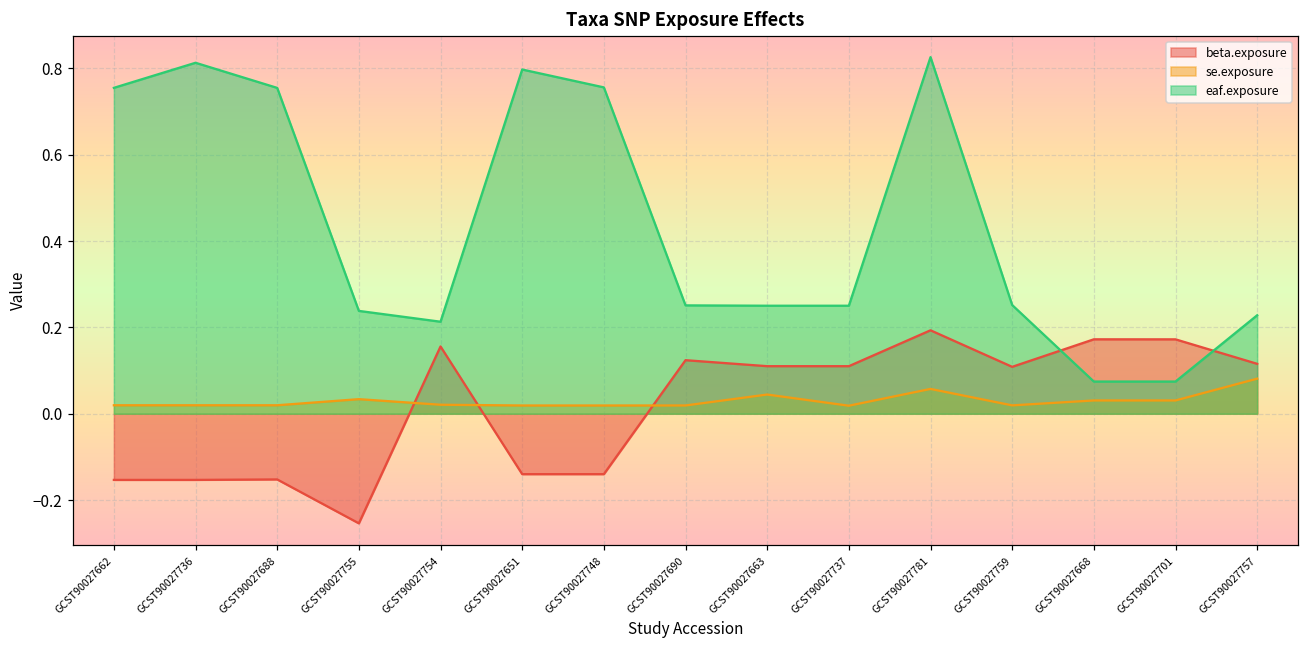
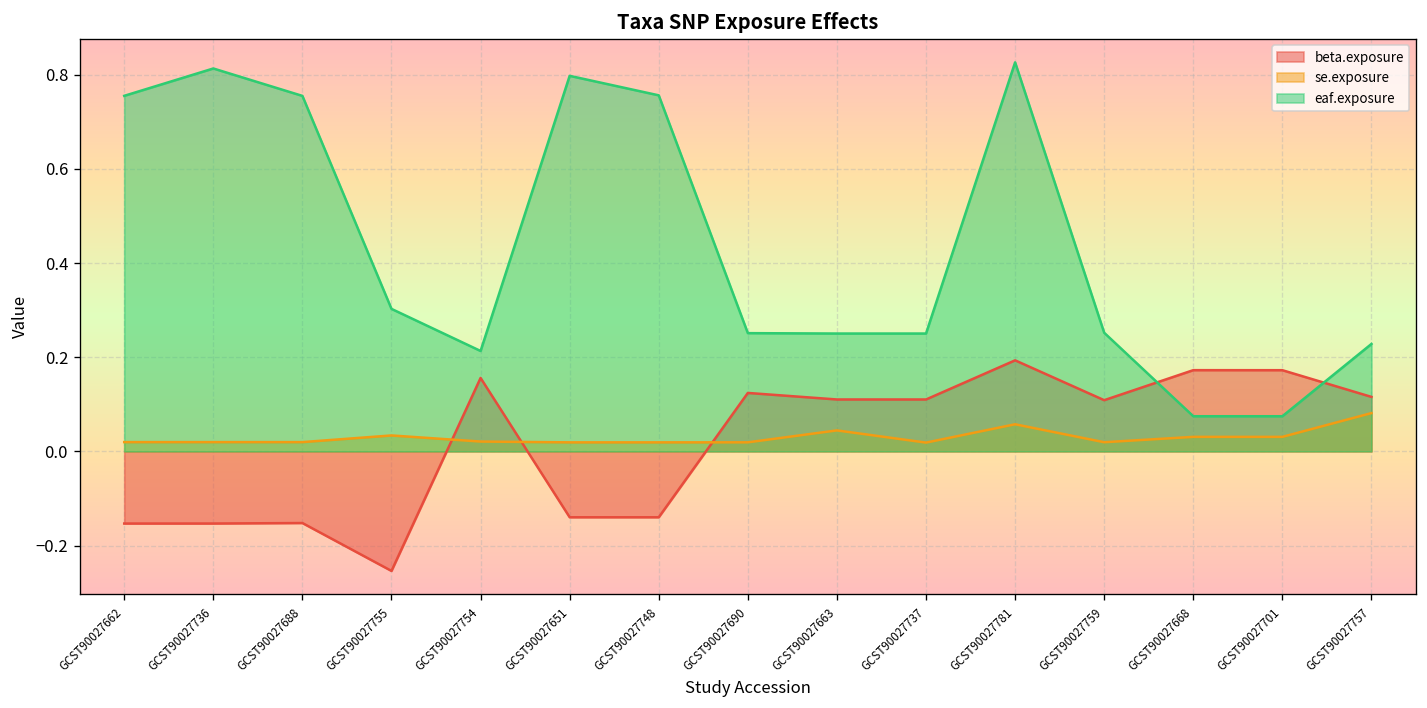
  {
    "se.exposure": {
      "GCST90027662": 0.02,
      "GCST90027736": 0.02,
      "GCST90027688": 0.02,
      "GCST90027755": 0.03,
      "GCST90027754": 0.02,
      "GCST90027651": 0.02,
      "GCST90027748": 0.02,
      "GCST90027690": 0.02,
      "GCST90027663": 0.04,
      "GCST90027737": 0.02,
      "GCST90027781": 0.06,
      "GCST90027759": 0.02,
      "GCST90027668": 0.03,
      "GCST90027701": 0.03,
      "GCST90027757": 0.08
    },
    "eaf.exposure": {
      "GCST90027662": 0.76,
      "GCST90027736": 0.81,
      "GCST90027688": 0.75,
-     "GCST90027755": 0.24,
+     "GCST90027755": 0.30,
      "GCST90027754": 0.21,
      "GCST90027651": 0.80,
      "GCST90027748": 0.76,
      "GCST90027690": 0.25,
      "GCST90027663": 0.25,
      "GCST90027737": 0.25,
      "GCST90027781": 0.83,
      "GCST90027759": 0.25,
      "GCST90027668": 0.07,
      "GCST90027701": 0.07,
      "GCST90027757": 0.23
    }
  }
